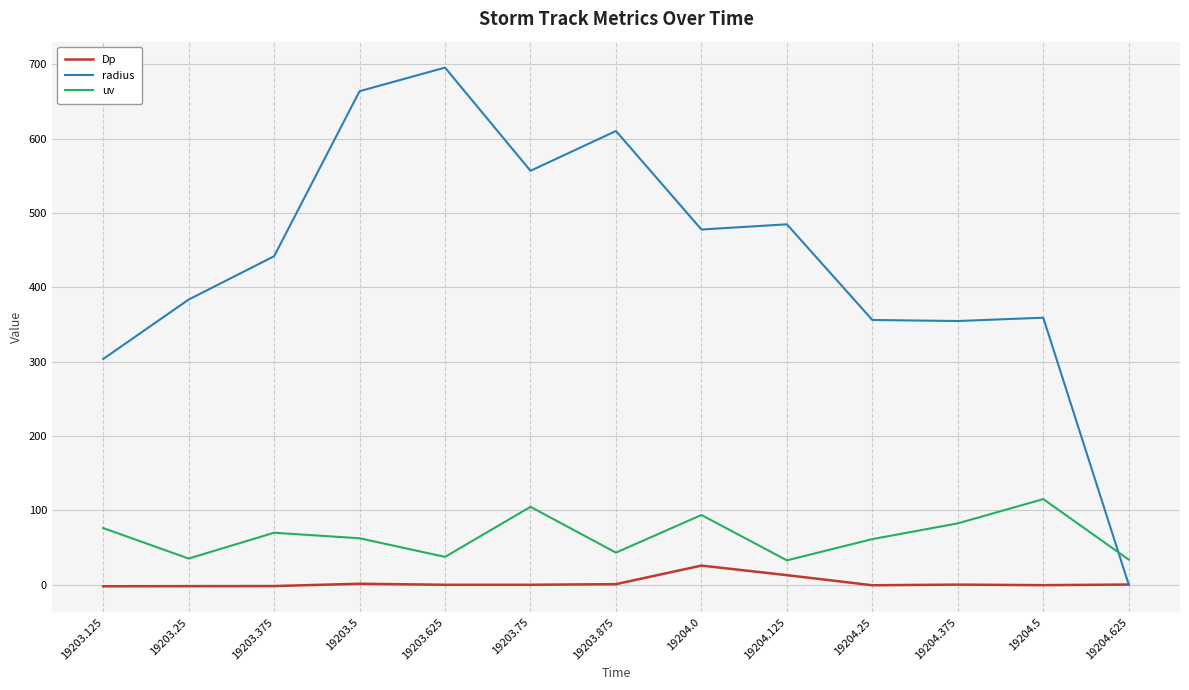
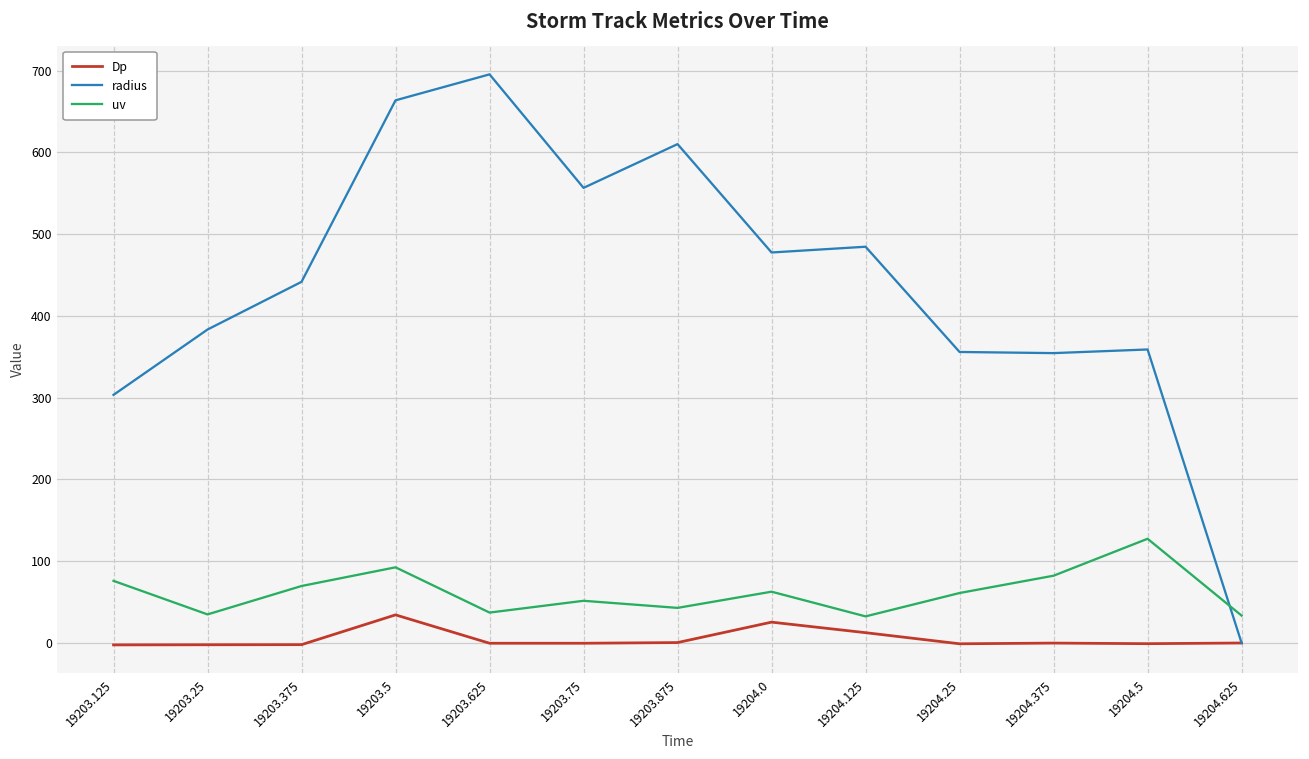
  {
    "Dp": {
      "19203.125": 0,
      "19203.25": 0,
      "19203.375": 0,
-     "19203.5": 0,
+     "19203.5": 30,
      "19203.625": 0,
      "19203.75": 0,
      "19203.875": 0,
      "19204.0": 30,
      "19204.125": 10,
      "19204.25": 0,
      "19204.375": 0,
      "19204.5": 0
    },
    "radius": {
      "19203.125": 300,
      "19203.25": 380,
      "19203.375": 440,
      "19203.5": 660,
      "19203.625": 700,
      "19203.75": 560,
      "19203.875": 610,
      "19204.0": 480,
      "19204.125": 480,
      "19204.25": 360,
      "19204.375": 350,
      "19204.5": 360
    },
    "uv": {
      "19203.125": 80,
      "19203.25": 30,
      "19203.375": 70,
-     "19203.5": 60,
+     "19203.5": 90,
      "19203.625": 40,
-     "19203.75": 100,
+     "19203.75": 50,
      "19203.875": 40,
-     "19204.0": 90,
+     "19204.0": 60,
      "19204.125": 30,
      "19204.25": 60,
      "19204.375": 80,
-     "19204.5": 110,
+     "19204.5": 130,
      "19204.625": 30
    }
  }
